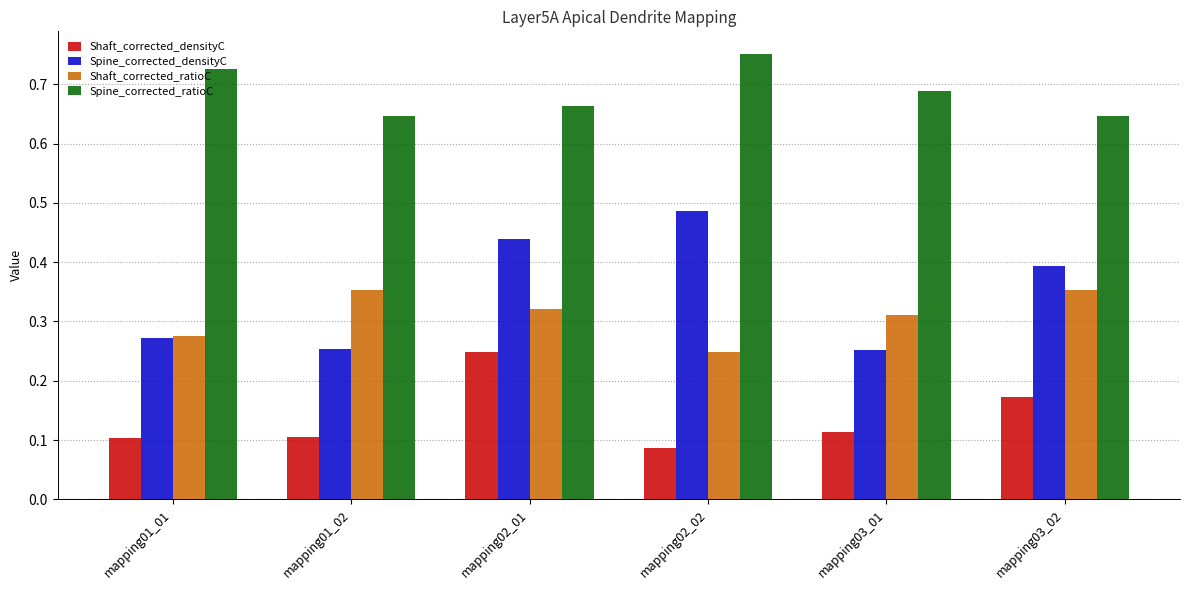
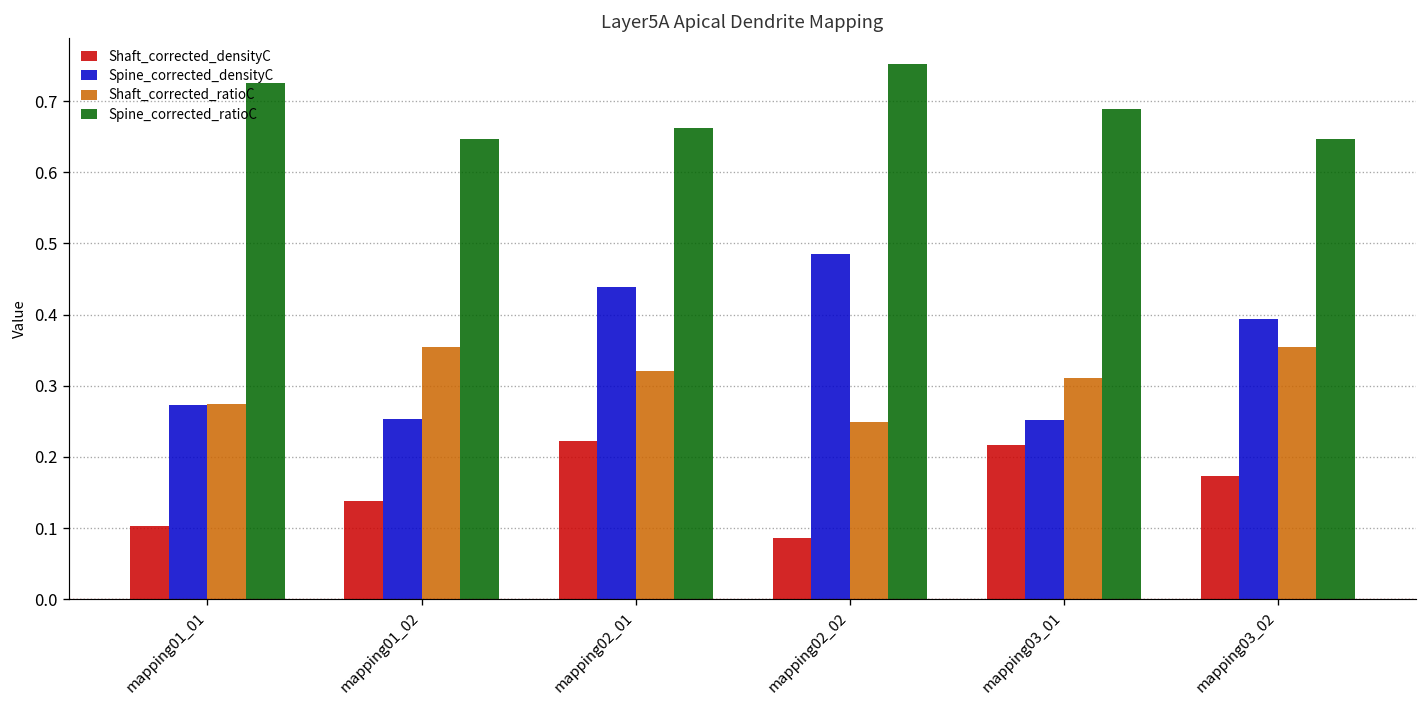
  {
    "Shaft_corrected_densityC": {
      "mapping01_01": 0.10,
-     "mapping01_02": 0.10,
-     "mapping02_01": 0.25,
+     "mapping01_02": 0.14,
+     "mapping02_01": 0.22,
      "mapping02_02": 0.09,
-     "mapping03_01": 0.11,
+     "mapping03_01": 0.22,
      "mapping03_02": 0.17
    },
    "Spine_corrected_densityC": {
      "mapping01_01": 0.27,
      "mapping01_02": 0.25,
      "mapping02_01": 0.44,
      "mapping02_02": 0.49,
      "mapping03_01": 0.25,
      "mapping03_02": 0.39
    },
    "Shaft_corrected_ratioC": {
      "mapping01_01": 0.28,
      "mapping01_02": 0.35,
      "mapping02_01": 0.32,
      "mapping02_02": 0.25,
      "mapping03_01": 0.31,
      "mapping03_02": 0.35
    },
    "Spine_corrected_ratioC": {
      "mapping01_01": 0.73,
      "mapping01_02": 0.65,
      "mapping02_01": 0.66,
      "mapping02_02": 0.75,
      "mapping03_01": 0.69,
      "mapping03_02": 0.65
    }
  }
